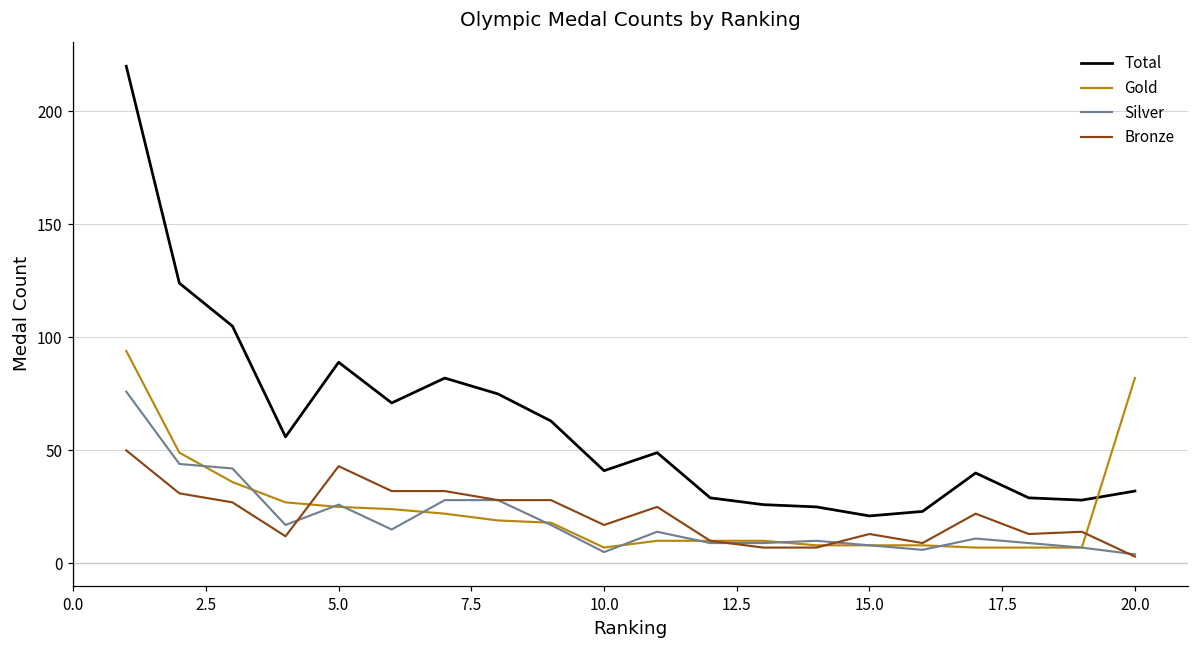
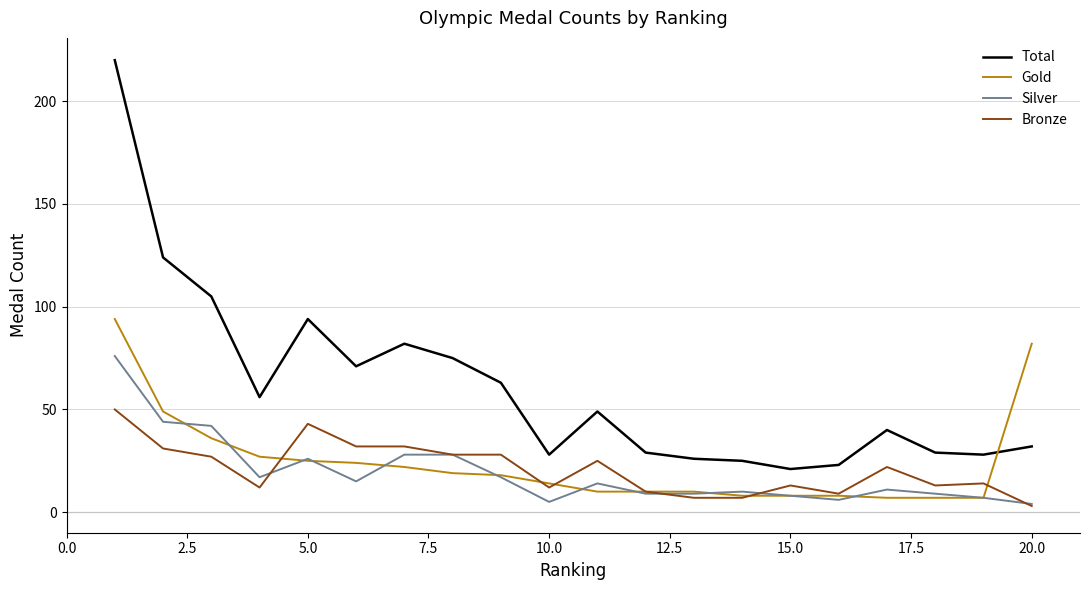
  {
    "Total": {
-     "5.0": 89,
-     "10.0": 41,
+     "5.0": 94,
+     "10.0": 28,
      "15.0": 21,
      "20.0": 32
    },
    "Gold": {
-     "10.0": 7,
+     "10.0": 14,
      "20.0": 82
    },
    "Silver": {
      "10.0": 5
    },
    "Bronze": {
      "5.0": 43,
-     "10.0": 17,
+     "10.0": 12,
      "15.0": 13
    }
  }
